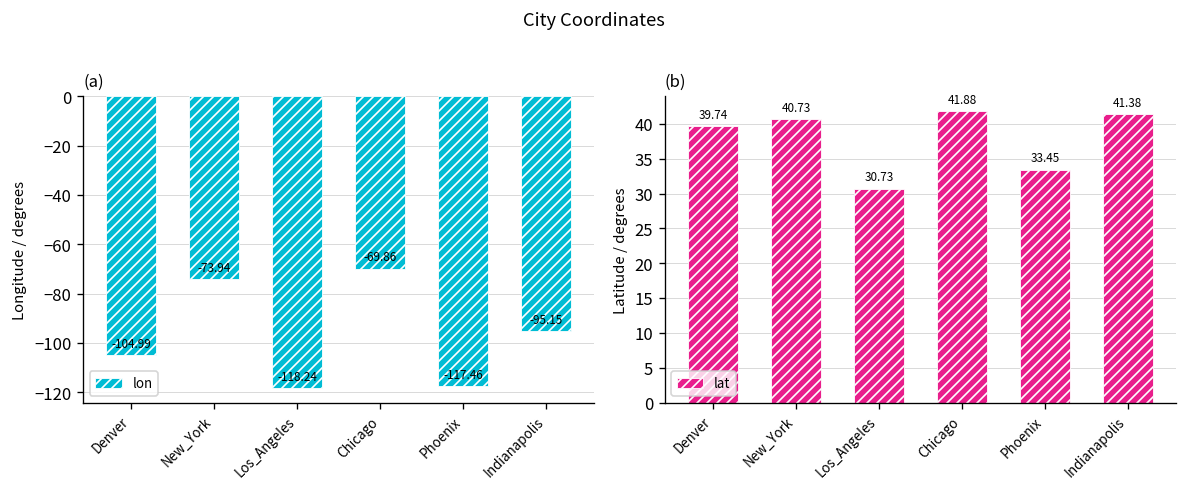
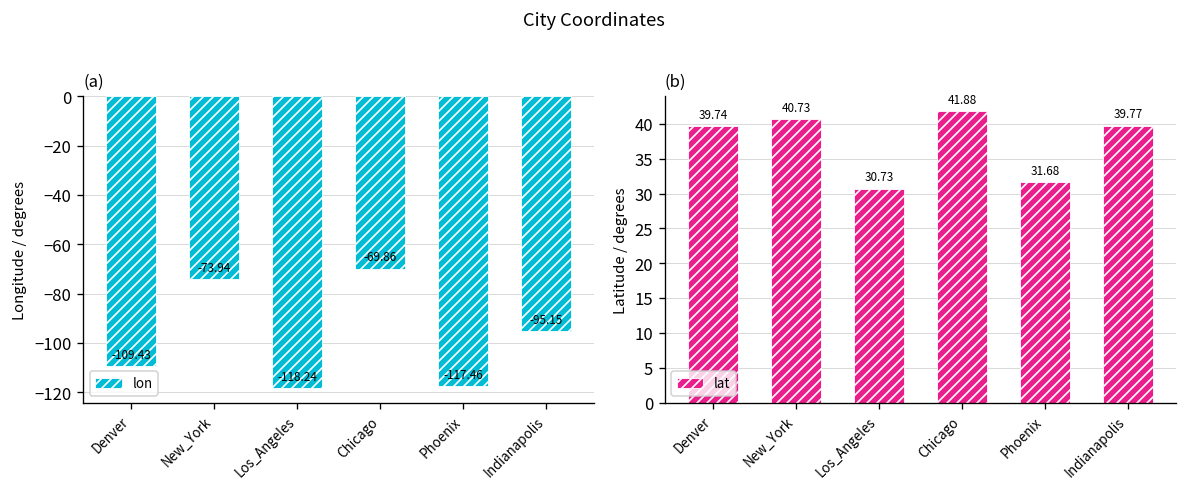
  {
    "(a)": {
-     "Denver": -104.99,
+     "Denver": -109.43,
      "New_York": -73.94,
      "Los_Angeles": -118.24,
      "Chicago": -69.86,
      "Phoenix": -117.46,
      "Indianapolis": -95.15
    },
    "(b)": {
      "New_York": 40.73,
      "Los_Angeles": 30.73,
      "Chicago": 41.88,
-     "Phoenix": 33.45,
-     "Indianapolis": 41.38
+     "Phoenix": 31.68,
+     "Indianapolis": 39.77
    }
  }
